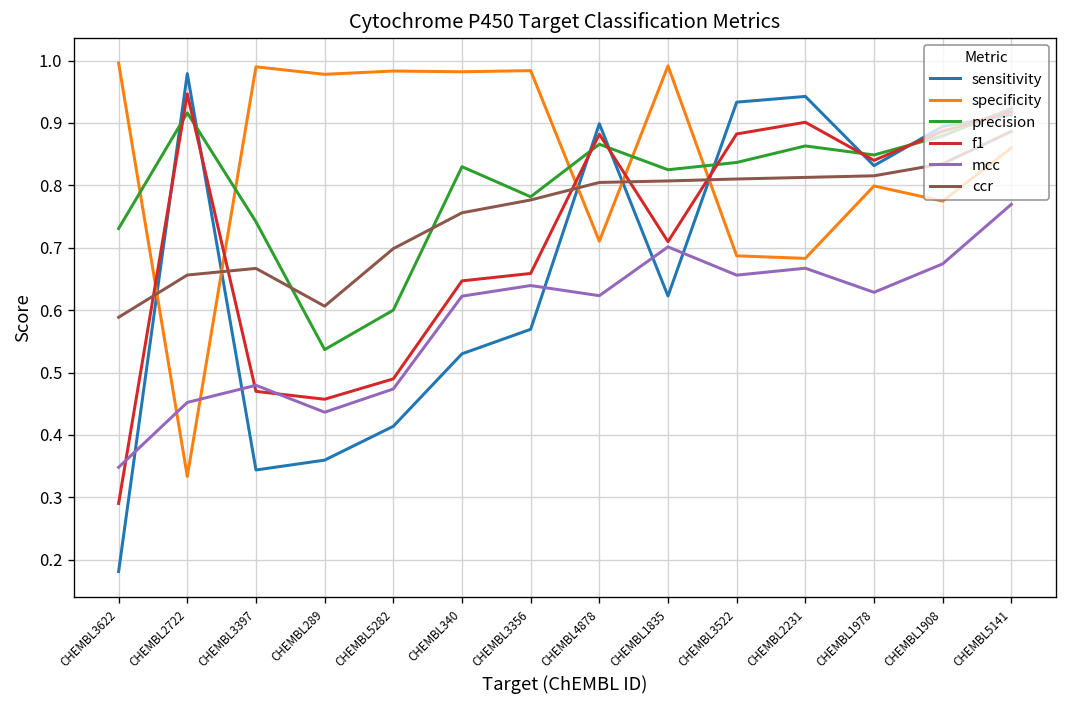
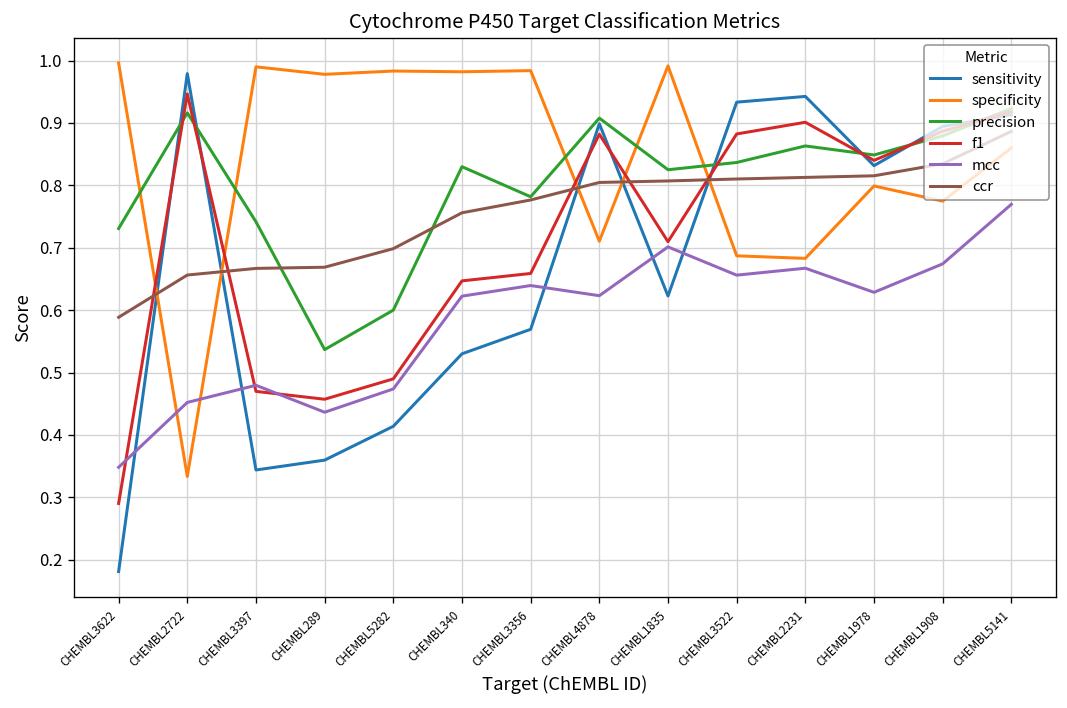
  {
    "sensitivity": {
      "CHEMBL3622": 0.18,
      "CHEMBL2722": 0.98,
      "CHEMBL3397": 0.34,
      "CHEMBL289": 0.36,
      "CHEMBL5282": 0.41,
      "CHEMBL340": 0.53,
      "CHEMBL3356": 0.57,
      "CHEMBL4878": 0.90,
      "CHEMBL1835": 0.62,
      "CHEMBL3522": 0.93,
      "CHEMBL2231": 0.94,
      "CHEMBL1978": 0.83
    },
    "specificity": {
      "CHEMBL3622": 1.00,
      "CHEMBL2722": 0.33,
      "CHEMBL3397": 0.99,
      "CHEMBL289": 0.98,
      "CHEMBL5282": 0.98,
      "CHEMBL340": 0.98,
      "CHEMBL3356": 0.98,
      "CHEMBL4878": 0.71,
      "CHEMBL1835": 0.99,
      "CHEMBL3522": 0.69,
      "CHEMBL2231": 0.68,
      "CHEMBL1978": 0.80
    },
    "precision": {
      "CHEMBL3622": 0.73,
      "CHEMBL2722": 0.92,
      "CHEMBL3397": 0.74,
      "CHEMBL289": 0.54,
      "CHEMBL5282": 0.60,
      "CHEMBL340": 0.83,
      "CHEMBL3356": 0.78,
-     "CHEMBL4878": 0.87,
+     "CHEMBL4878": 0.91,
      "CHEMBL1835": 0.83,
      "CHEMBL3522": 0.84,
      "CHEMBL2231": 0.86,
      "CHEMBL1978": 0.85
    },
    "f1": {
      "CHEMBL3622": 0.29,
      "CHEMBL2722": 0.95,
      "CHEMBL3397": 0.47,
      "CHEMBL289": 0.46,
      "CHEMBL5282": 0.49,
      "CHEMBL340": 0.65,
      "CHEMBL3356": 0.66,
      "CHEMBL4878": 0.88,
      "CHEMBL1835": 0.71,
      "CHEMBL3522": 0.88,
      "CHEMBL2231": 0.90,
      "CHEMBL1978": 0.84
    },
    "mcc": {
      "CHEMBL3622": 0.35,
      "CHEMBL2722": 0.45,
      "CHEMBL3397": 0.48,
      "CHEMBL289": 0.44,
      "CHEMBL5282": 0.47,
      "CHEMBL340": 0.62,
      "CHEMBL3356": 0.64,
      "CHEMBL4878": 0.62,
      "CHEMBL1835": 0.70,
      "CHEMBL3522": 0.66,
      "CHEMBL2231": 0.67,
      "CHEMBL1978": 0.63,
      "CHEMBL1908": 0.67
    },
    "ccr": {
      "CHEMBL3622": 0.59,
      "CHEMBL2722": 0.66,
      "CHEMBL3397": 0.67,
-     "CHEMBL289": 0.61,
+     "CHEMBL289": 0.67,
      "CHEMBL5282": 0.70,
      "CHEMBL340": 0.76,
      "CHEMBL3356": 0.78,
      "CHEMBL4878": 0.80,
      "CHEMBL1835": 0.81,
      "CHEMBL3522": 0.81,
      "CHEMBL2231": 0.81,
      "CHEMBL1978": 0.82
    }
  }
